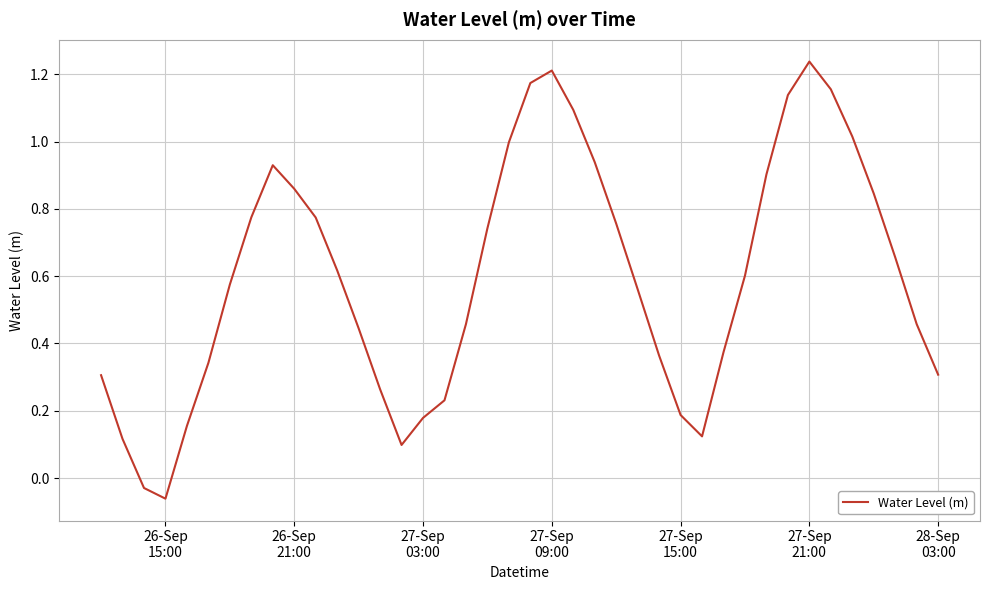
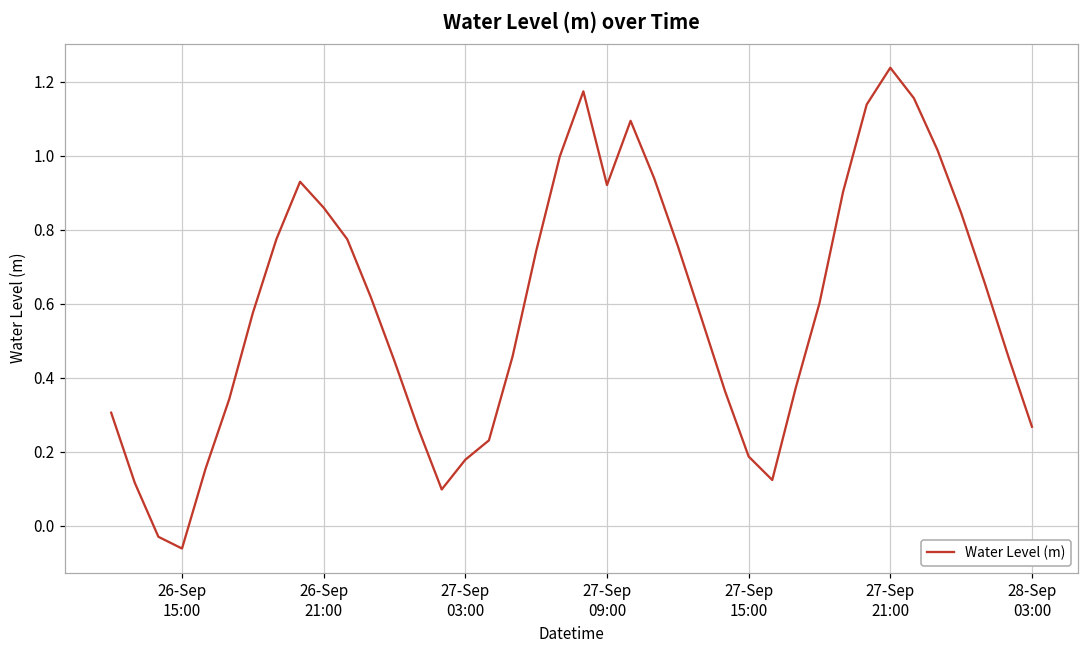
  {
    "26-Sep 15:00": -0.06,
    "26-Sep 21:00": 0.86,
    "27-Sep 03:00": 0.18,
-   "27-Sep 09:00": 1.21,
+   "27-Sep 09:00": 0.92,
    "27-Sep 15:00": 0.19,
    "27-Sep 21:00": 1.24,
-   "28-Sep 03:00": 0.31
+   "28-Sep 03:00": 0.27
  }
